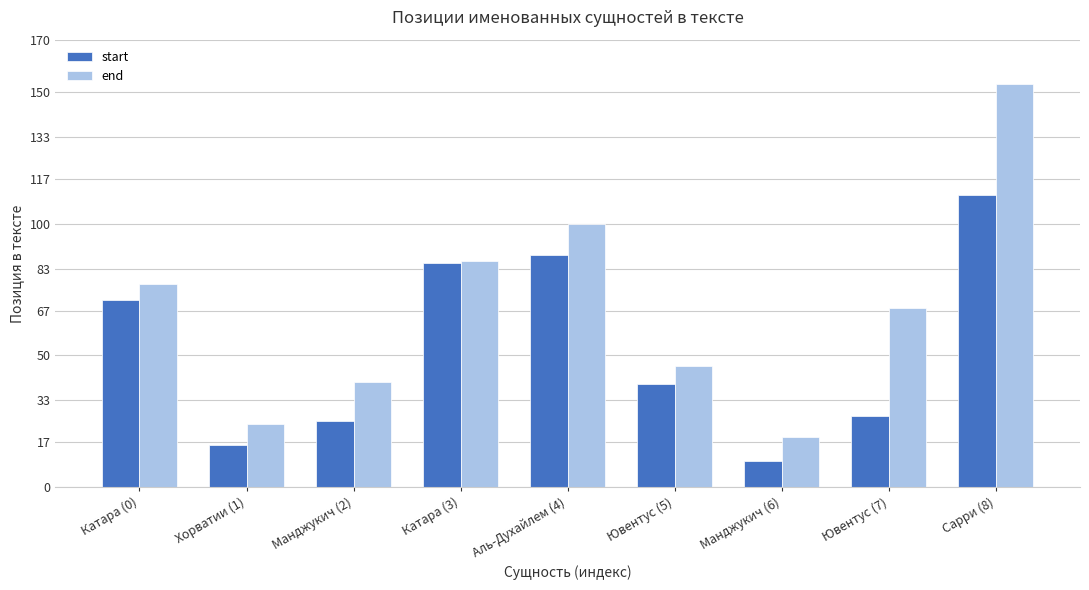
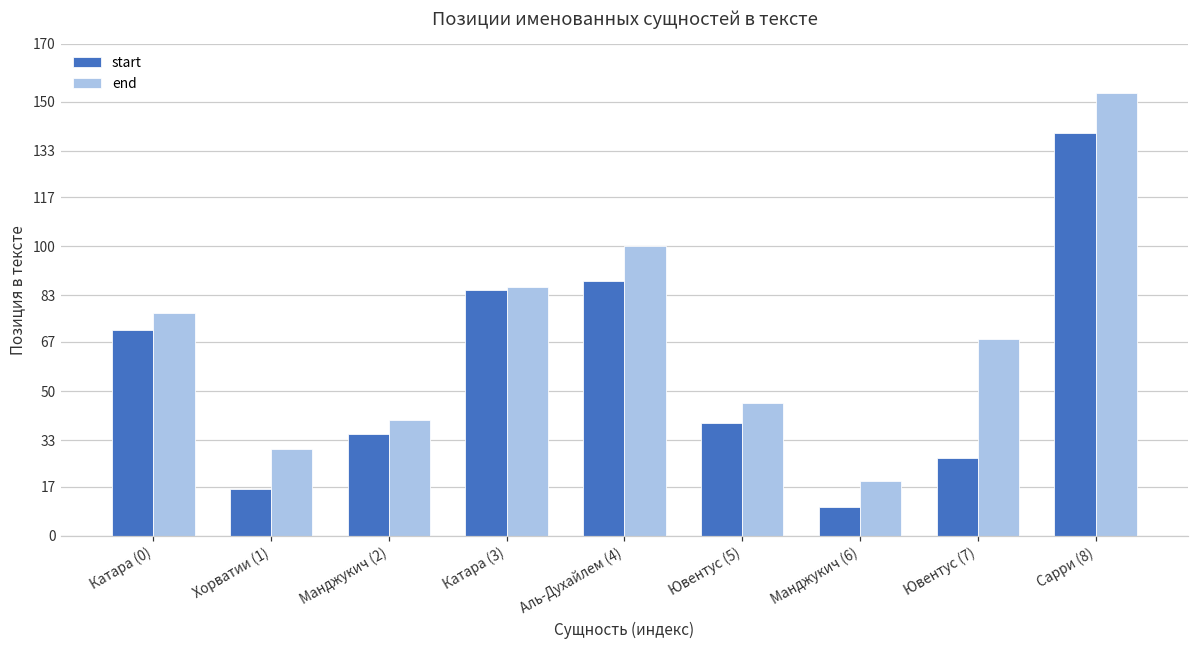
  {
    "start": {
      "Катара (0)": 71,
      "Хорватии (1)": 16,
-     "Манджукич (2)": 25,
+     "Манджукич (2)": 35,
      "Катара (3)": 85,
      "Аль-Духайлем (4)": 88,
      "Ювентус (5)": 39,
      "Манджукич (6)": 10,
      "Ювентус (7)": 27,
-     "Сарри (8)": 111
+     "Сарри (8)": 139
    },
    "end": {
      "Катара (0)": 77,
-     "Хорватии (1)": 24,
+     "Хорватии (1)": 30,
      "Манджукич (2)": 40,
      "Катара (3)": 86,
      "Аль-Духайлем (4)": 100,
      "Ювентус (5)": 46,
      "Манджукич (6)": 19,
      "Ювентус (7)": 68,
      "Сарри (8)": 153
    }
  }
